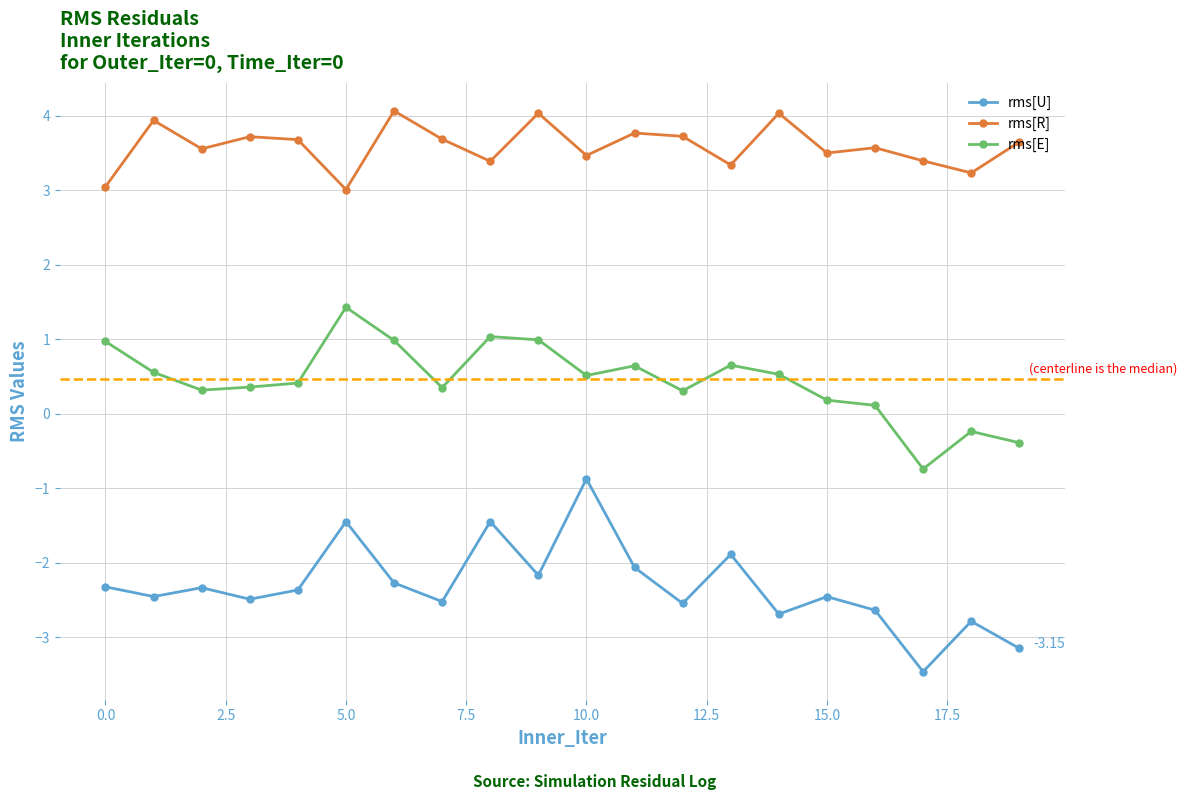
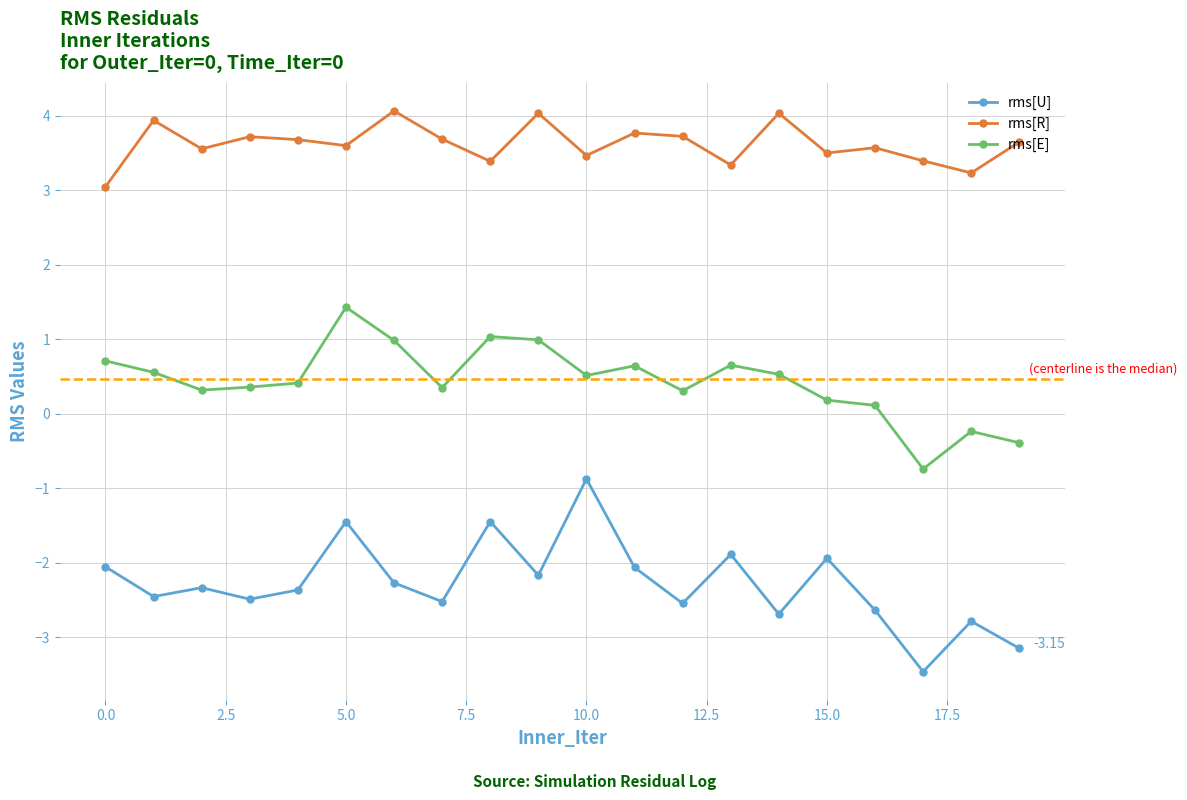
  {
    "rms[U]": {
-     "0.0": -2.3,
+     "0.0": -2.1,
      "5.0": -1.4,
      "10.0": -0.9,
-     "15.0": -2.5
+     "15.0": -1.9
    },
    "rms[R]": {
      "0.0": 3.0,
-     "5.0": 3.0,
+     "5.0": 3.6,
      "10.0": 3.5,
      "15.0": 3.5
    },
    "rms[E]": {
-     "0.0": 1.0,
+     "0.0": 0.7,
      "5.0": 1.4,
      "10.0": 0.5,
      "15.0": 0.2
    }
  }
